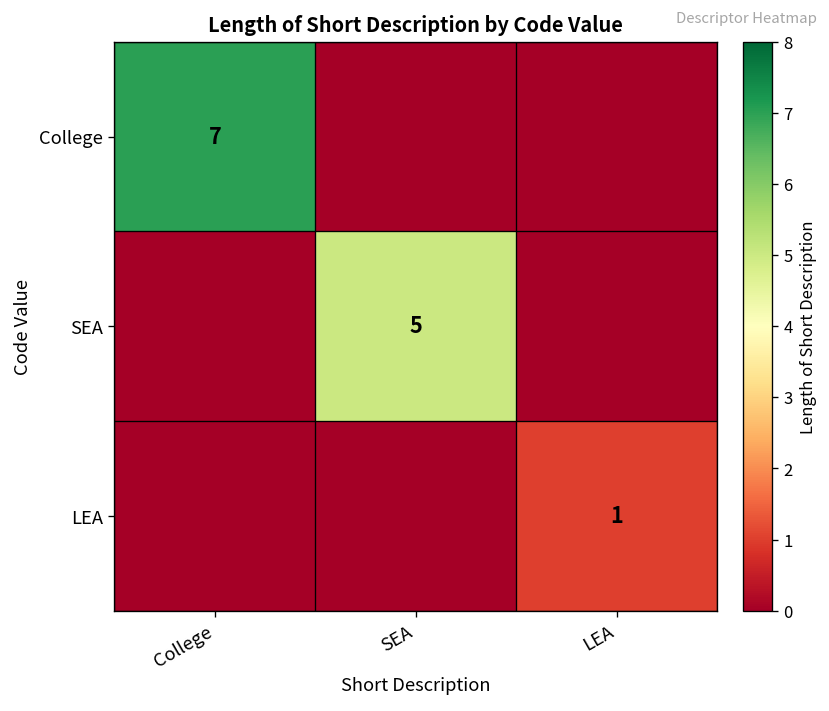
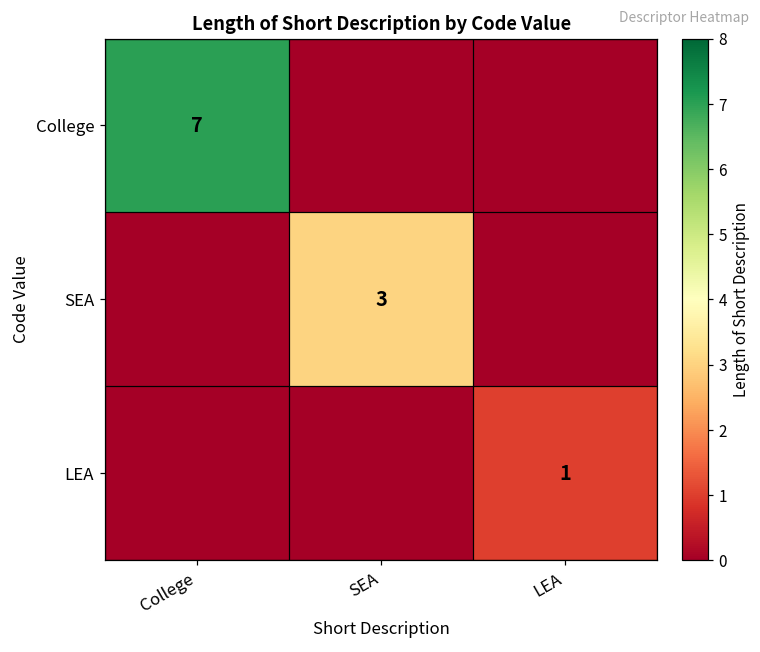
  {
    "College": {
      "College": 7
    },
    "SEA": {
-     "SEA": 5
+     "SEA": 3
    },
    "LEA": {
      "LEA": 1
    }
  }
